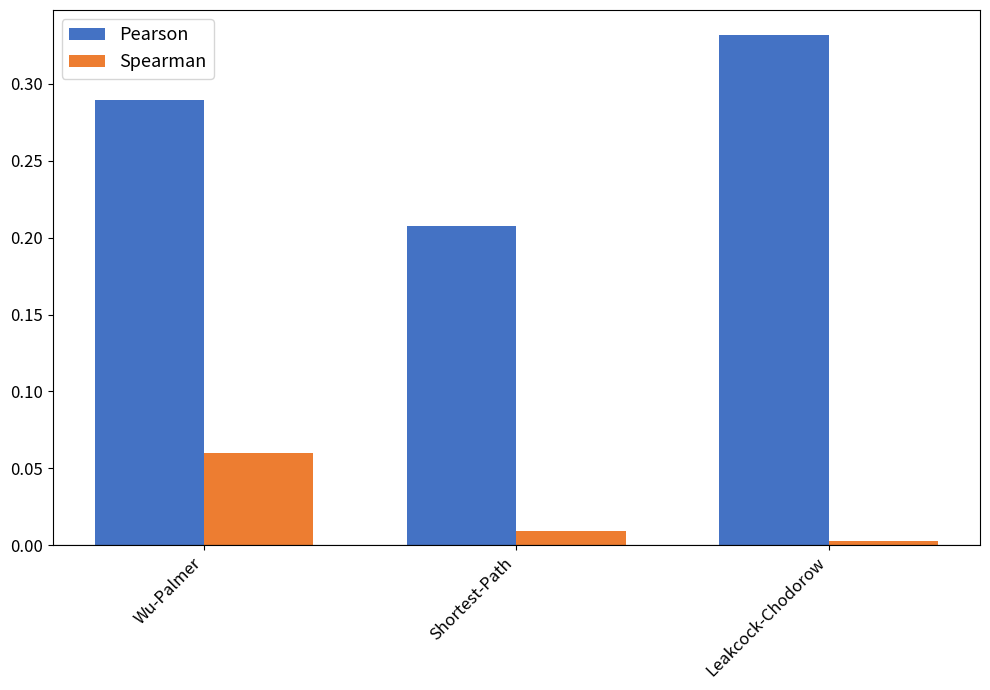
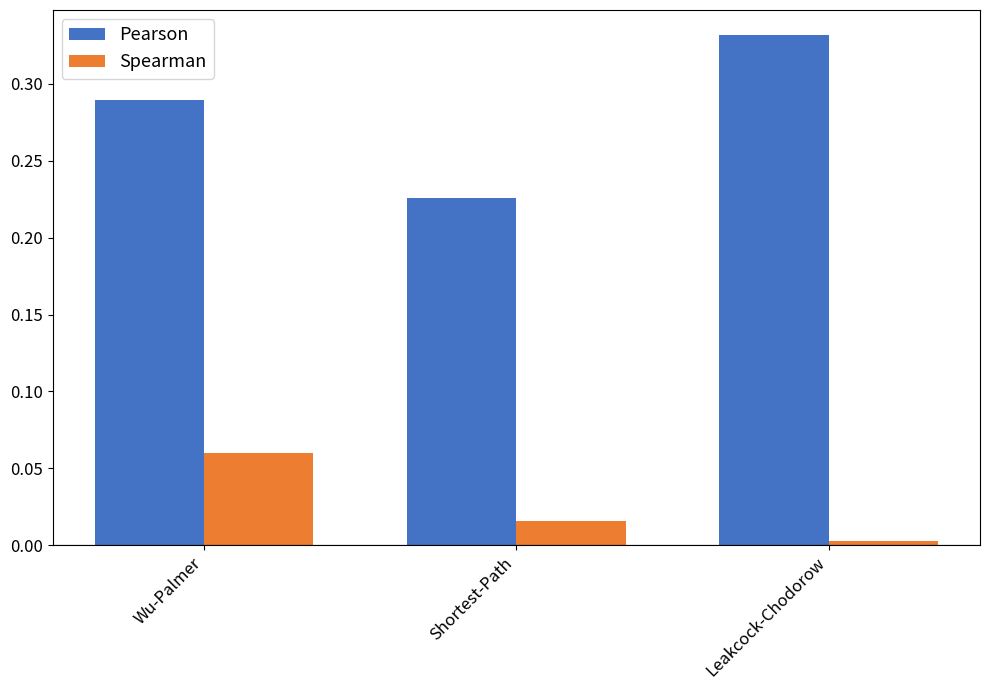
  {
    "Pearson": {
      "Wu-Palmer": 0.289,
-     "Shortest-Path": 0.207,
+     "Shortest-Path": 0.226,
      "Leakcock-Chodorow": 0.332
    },
    "Spearman": {
      "Wu-Palmer": 0.060,
-     "Shortest-Path": 0.009,
+     "Shortest-Path": 0.016,
      "Leakcock-Chodorow": 0.003
    }
  }
